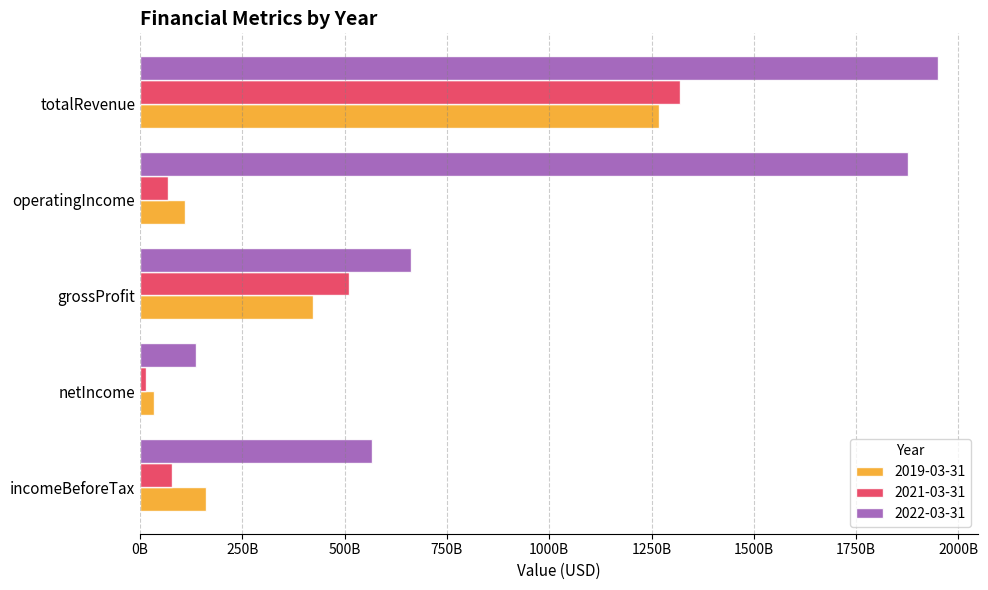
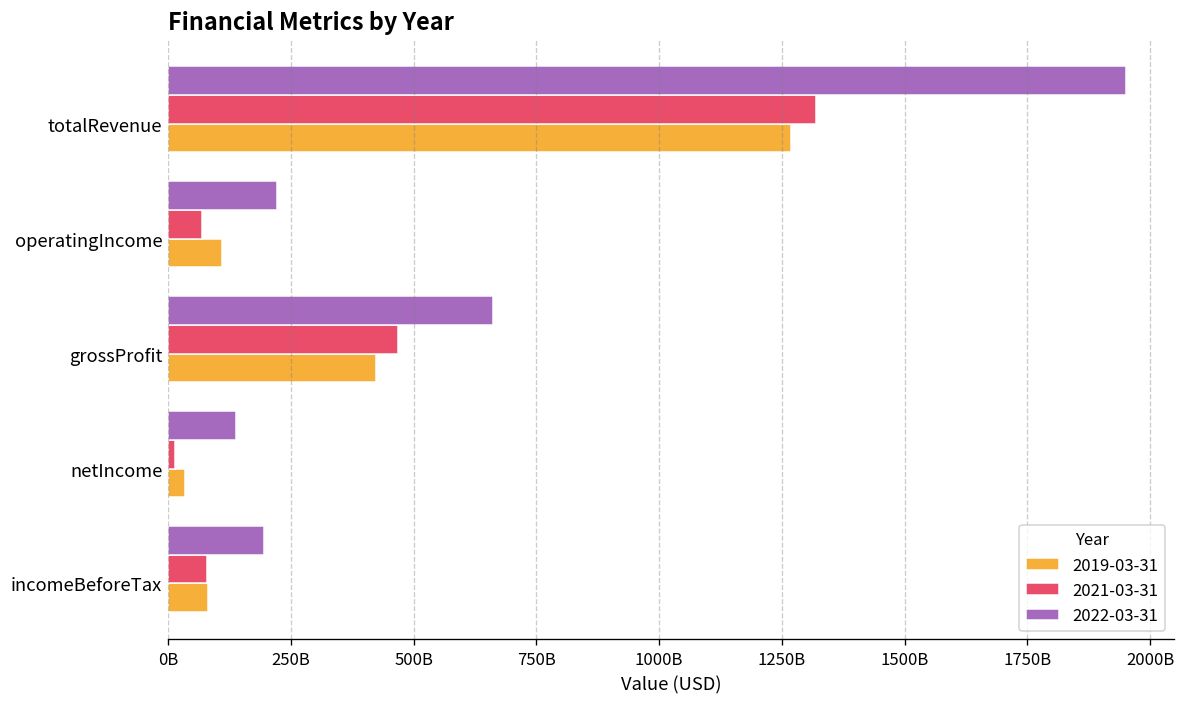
  {
    "2019-03-31": {
      "totalRevenue": 1270000000000,
      "operatingIncome": 110000000000,
      "grossProfit": 420000000000,
      "netIncome": 30000000000,
-     "incomeBeforeTax": 160000000000
+     "incomeBeforeTax": 80000000000
    },
    "2021-03-31": {
      "totalRevenue": 1320000000000,
      "operatingIncome": 70000000000,
-     "grossProfit": 510000000000,
+     "grossProfit": 470000000000,
      "netIncome": 10000000000,
      "incomeBeforeTax": 80000000000
    },
    "2022-03-31": {
      "totalRevenue": 1950000000000,
-     "operatingIncome": 1880000000000,
+     "operatingIncome": 220000000000,
      "grossProfit": 660000000000,
      "netIncome": 140000000000,
-     "incomeBeforeTax": 570000000000
+     "incomeBeforeTax": 200000000000
    }
  }
